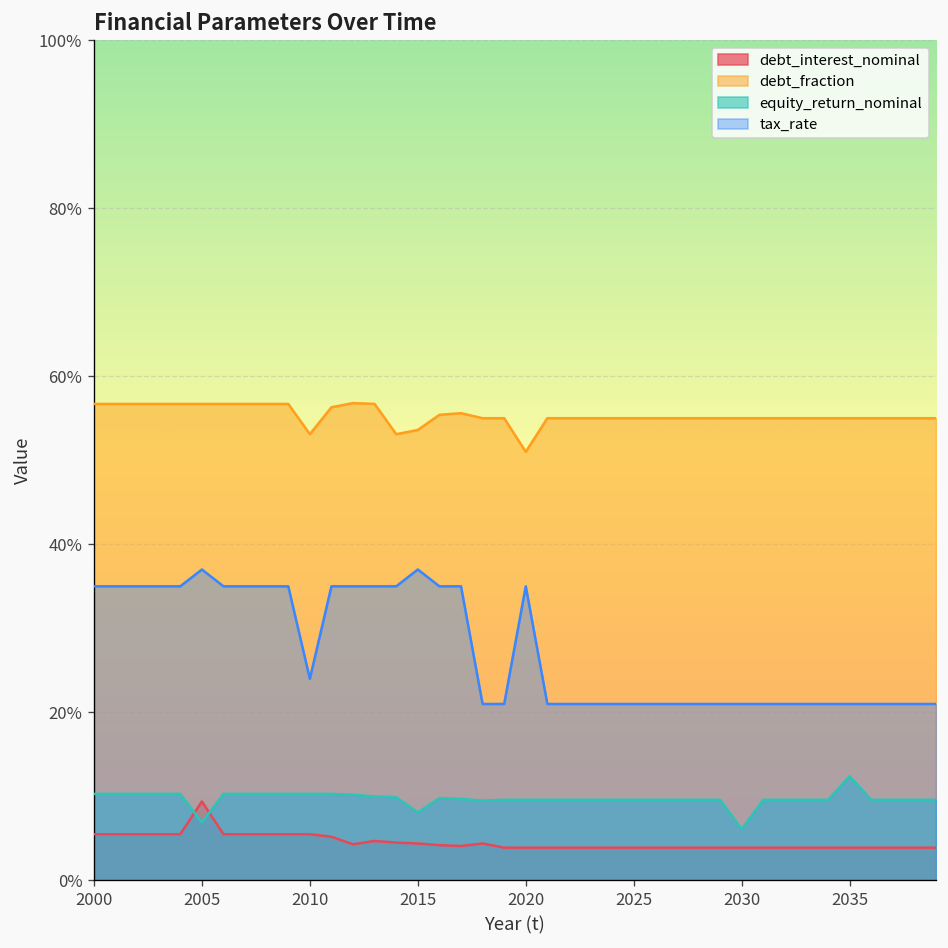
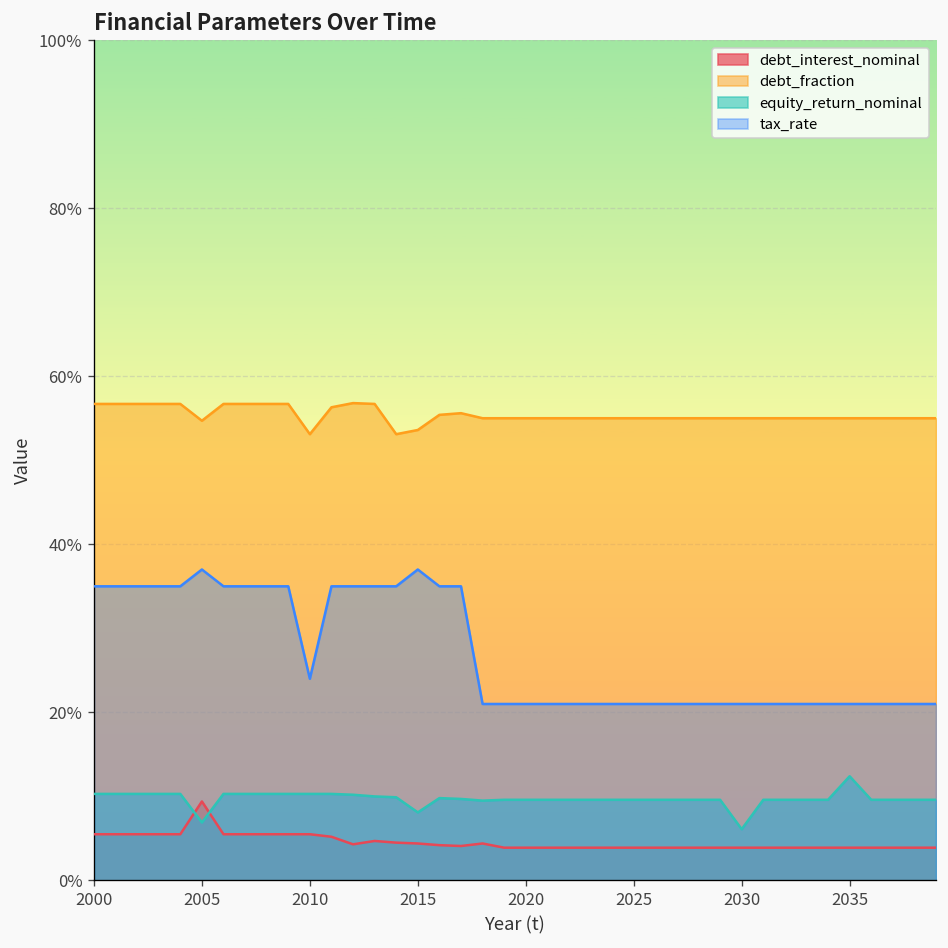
  {
    "debt_interest_nominal": {
      "2000": "6%",
      "2005": "9%",
      "2010": "6%",
      "2015": "4%",
      "2020": "4%",
      "2025": "4%",
      "2030": "4%",
      "2035": "4%"
    },
    "debt_fraction": {
      "2000": "57%",
-     "2005": "57%",
+     "2005": "55%",
      "2010": "53%",
      "2015": "54%",
-     "2020": "51%",
+     "2020": "55%",
      "2025": "55%",
      "2030": "55%",
      "2035": "55%"
    },
    "equity_return_nominal": {
      "2000": "10%",
      "2005": "7%",
      "2010": "10%",
      "2015": "8%",
      "2020": "10%",
      "2025": "10%",
      "2030": "6%",
      "2035": "12%"
    },
    "tax_rate": {
      "2000": "35%",
      "2005": "37%",
      "2010": "24%",
      "2015": "37%",
-     "2020": "35%",
+     "2020": "21%",
      "2025": "21%",
      "2030": "21%",
      "2035": "21%"
    }
  }
